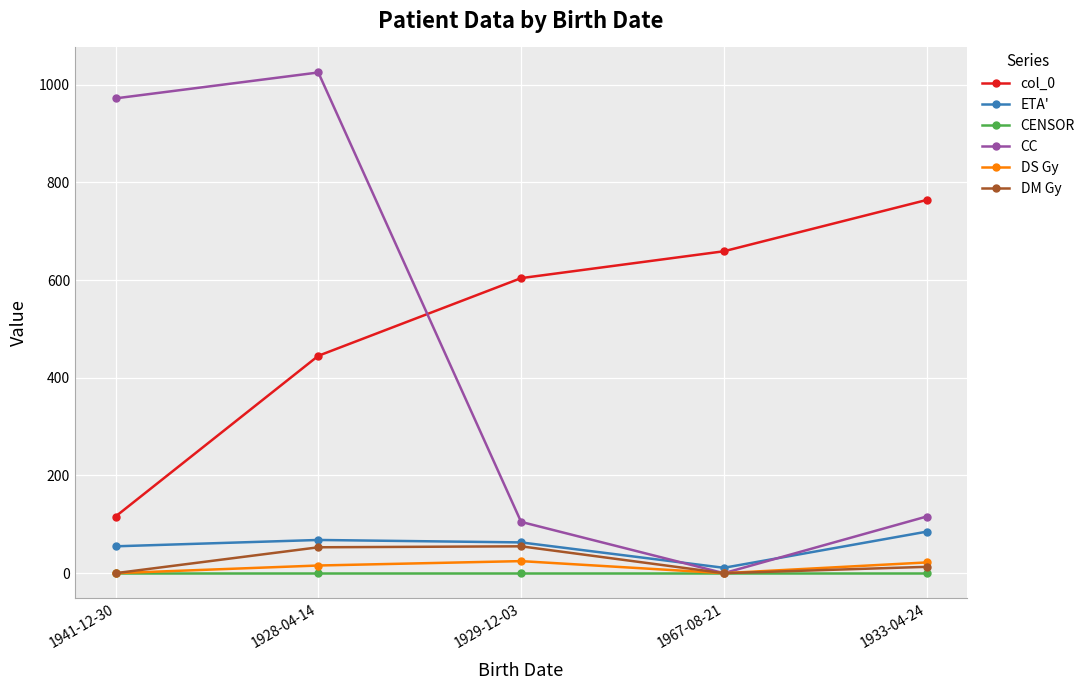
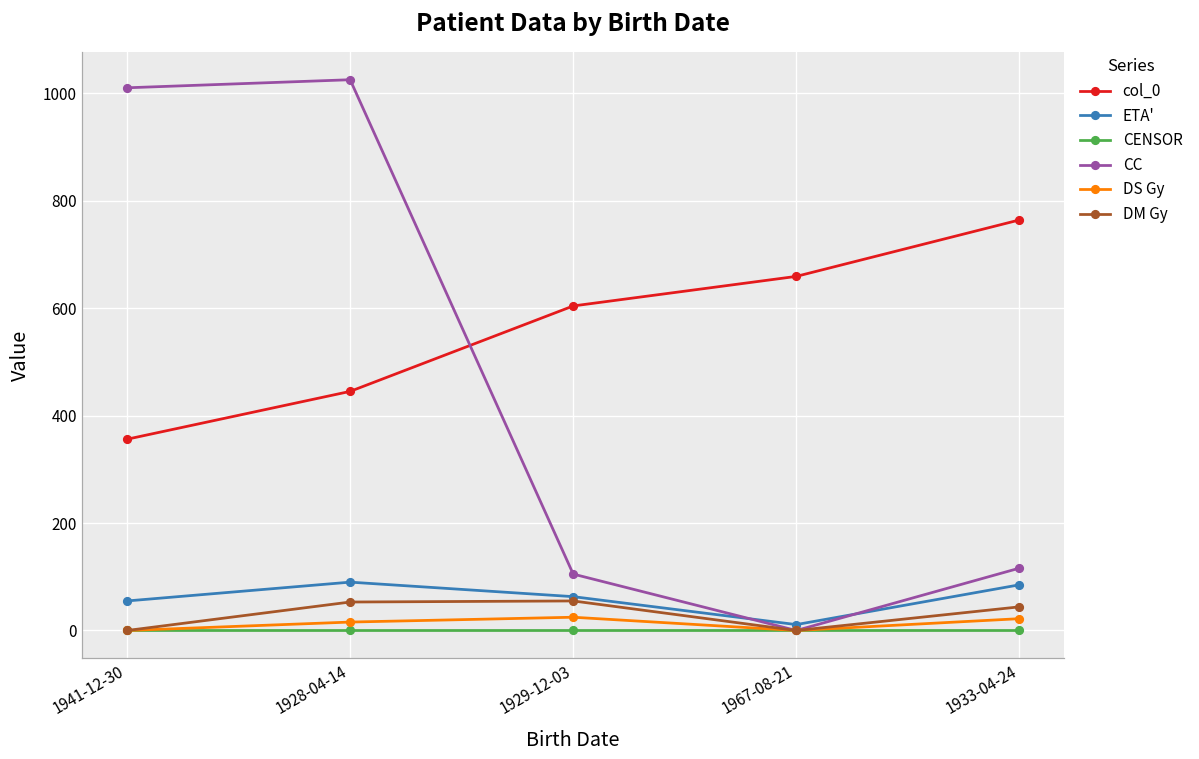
  {
    "col_0": {
-     "1941-12-30": 120,
+     "1941-12-30": 360,
      "1928-04-14": 450,
      "1929-12-03": 600,
      "1967-08-21": 660,
      "1933-04-24": 760
    },
    "ETA'": {
      "1941-12-30": 60,
-     "1928-04-14": 70,
+     "1928-04-14": 90,
      "1929-12-03": 60,
      "1967-08-21": 10,
      "1933-04-24": 90
    },
    "CENSOR": {
      "1928-04-14": 0,
      "1929-12-03": 0,
      "1933-04-24": 0
    },
    "CC": {
-     "1941-12-30": 970,
+     "1941-12-30": 1010,
      "1928-04-14": 1030,
      "1929-12-03": 110,
      "1933-04-24": 120
    },
    "DS Gy": {
      "1928-04-14": 20,
      "1929-12-03": 20,
      "1933-04-24": 20
    },
    "DM Gy": {
      "1928-04-14": 50,
      "1929-12-03": 60,
-     "1933-04-24": 10
+     "1933-04-24": 40
    }
  }
